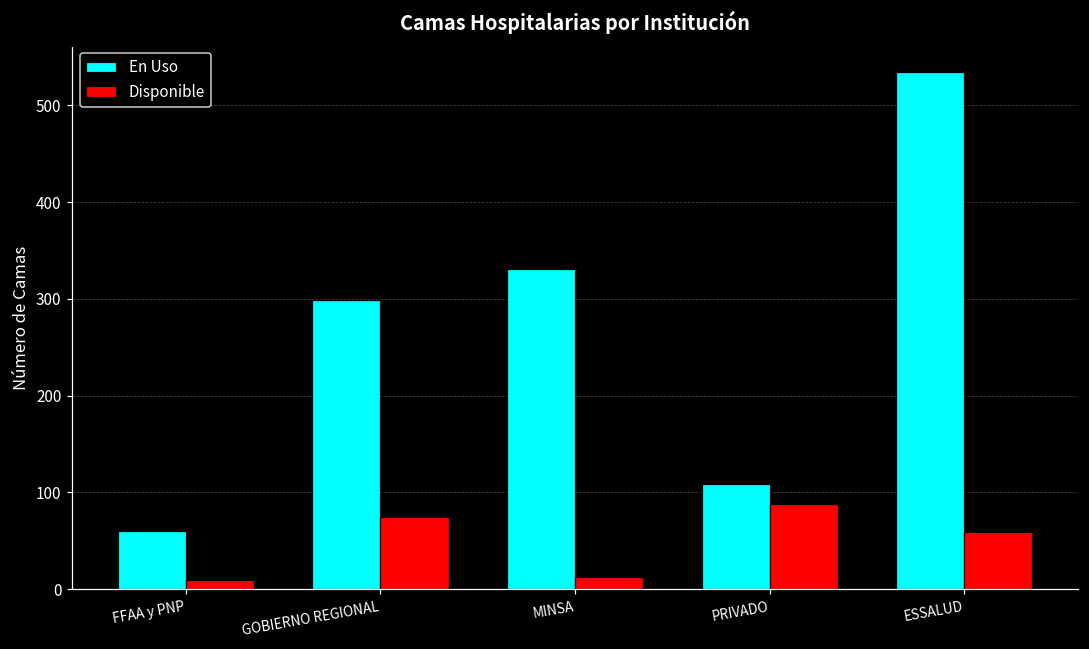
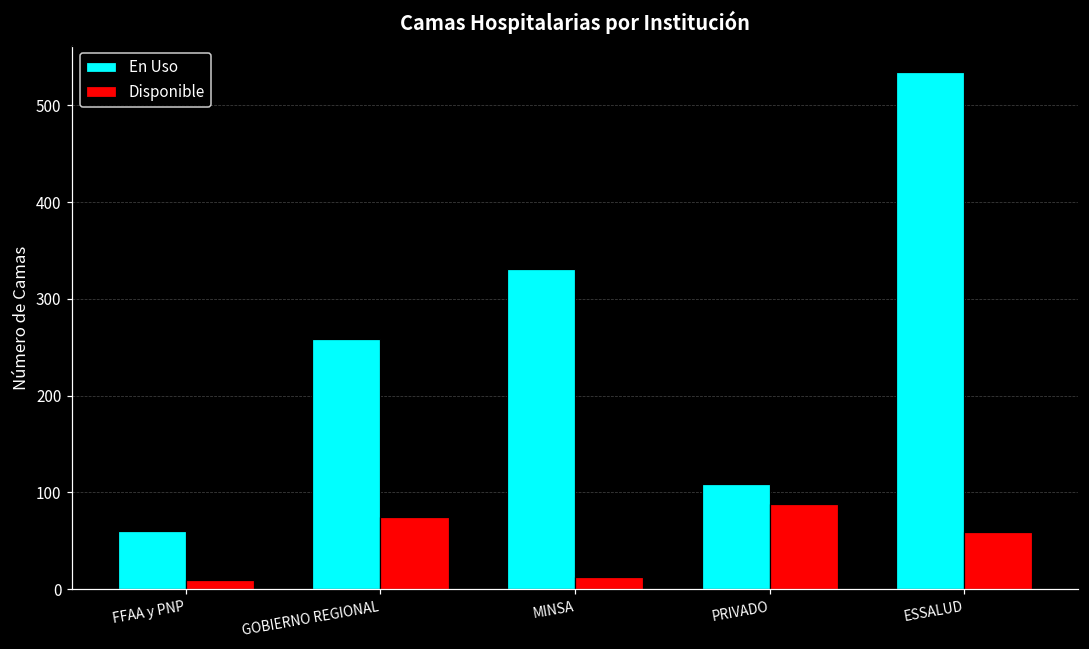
  {
    "En Uso": {
      "FFAA y PNP": 60,
-     "GOBIERNO REGIONAL": 300,
+     "GOBIERNO REGIONAL": 260,
      "MINSA": 330,
      "PRIVADO": 110,
      "ESSALUD": 540
    },
    "Disponible": {
      "FFAA y PNP": 10,
      "GOBIERNO REGIONAL": 80,
      "MINSA": 10,
      "PRIVADO": 90,
      "ESSALUD": 60
    }
  }
